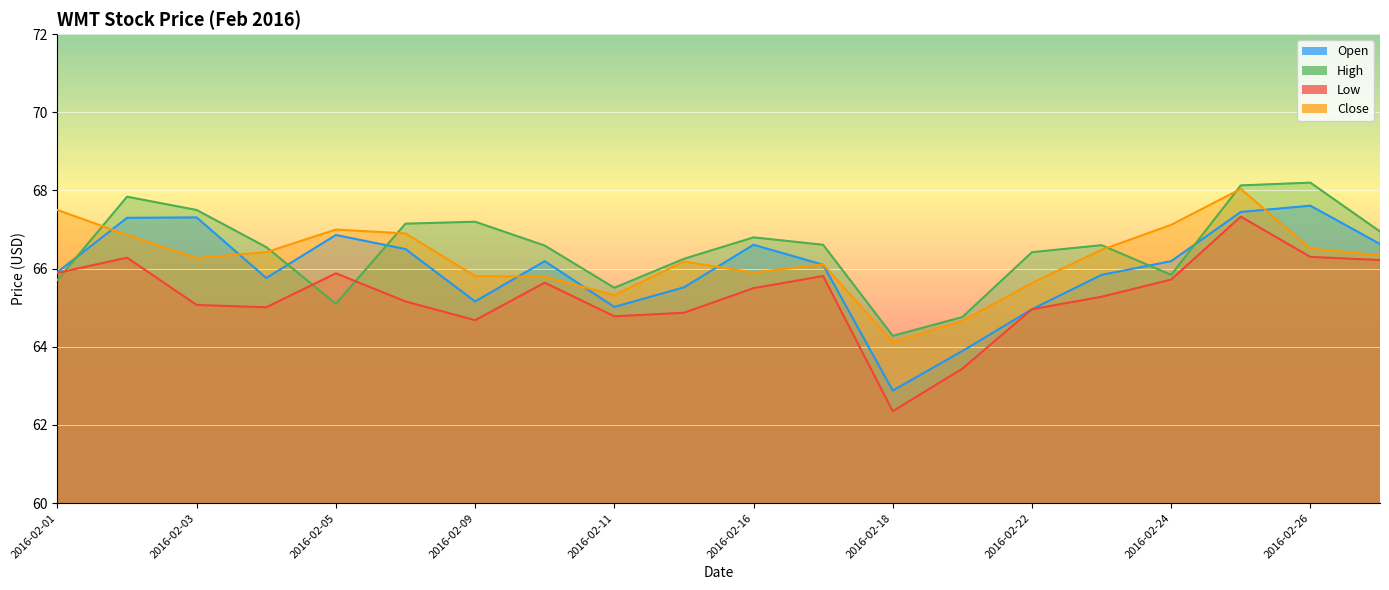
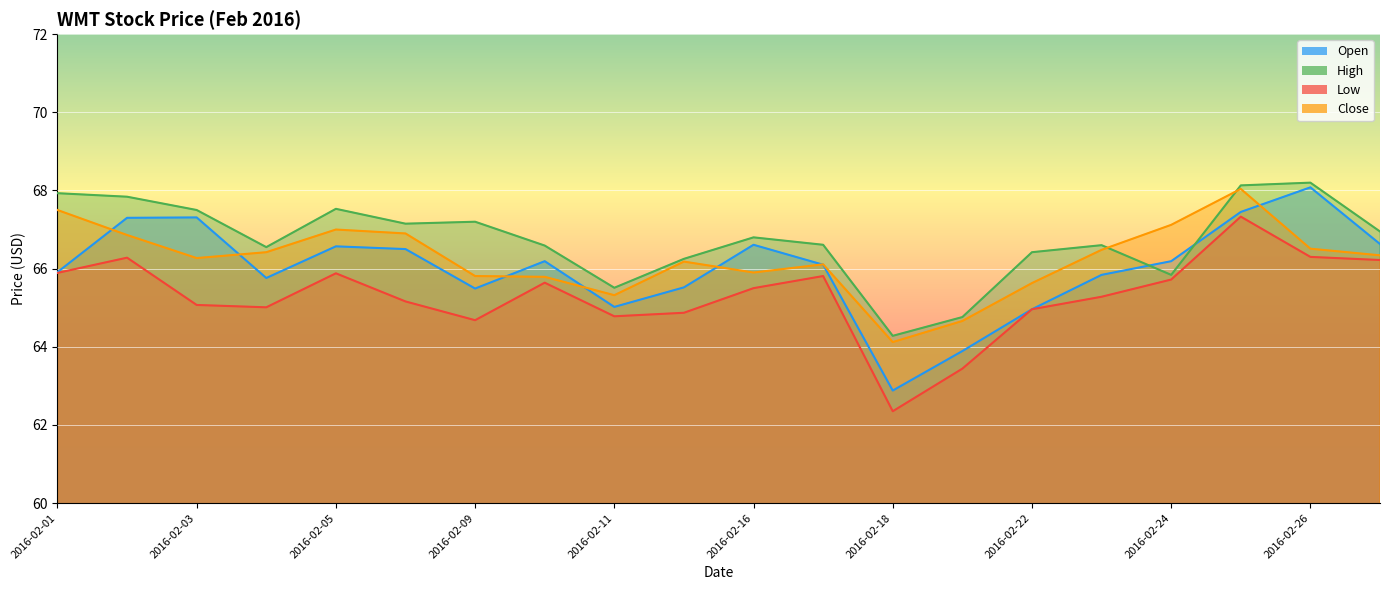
  {
    "Open": {
      "2016-02-03": 67.3,
-     "2016-02-05": 66.9,
-     "2016-02-09": 65.2,
+     "2016-02-05": 66.6,
+     "2016-02-09": 65.5,
      "2016-02-11": 65.0,
      "2016-02-16": 66.6,
      "2016-02-18": 62.9,
      "2016-02-24": 66.2,
-     "2016-02-26": 67.6
+     "2016-02-26": 68.1
    },
    "High": {
-     "2016-02-01": 65.7,
+     "2016-02-01": 67.9,
      "2016-02-03": 67.5,
-     "2016-02-05": 65.1,
+     "2016-02-05": 67.5,
      "2016-02-09": 67.2,
      "2016-02-11": 65.5,
      "2016-02-16": 66.8,
      "2016-02-18": 64.3,
      "2016-02-22": 66.4,
      "2016-02-24": 65.8,
      "2016-02-26": 68.2
    }
  }
